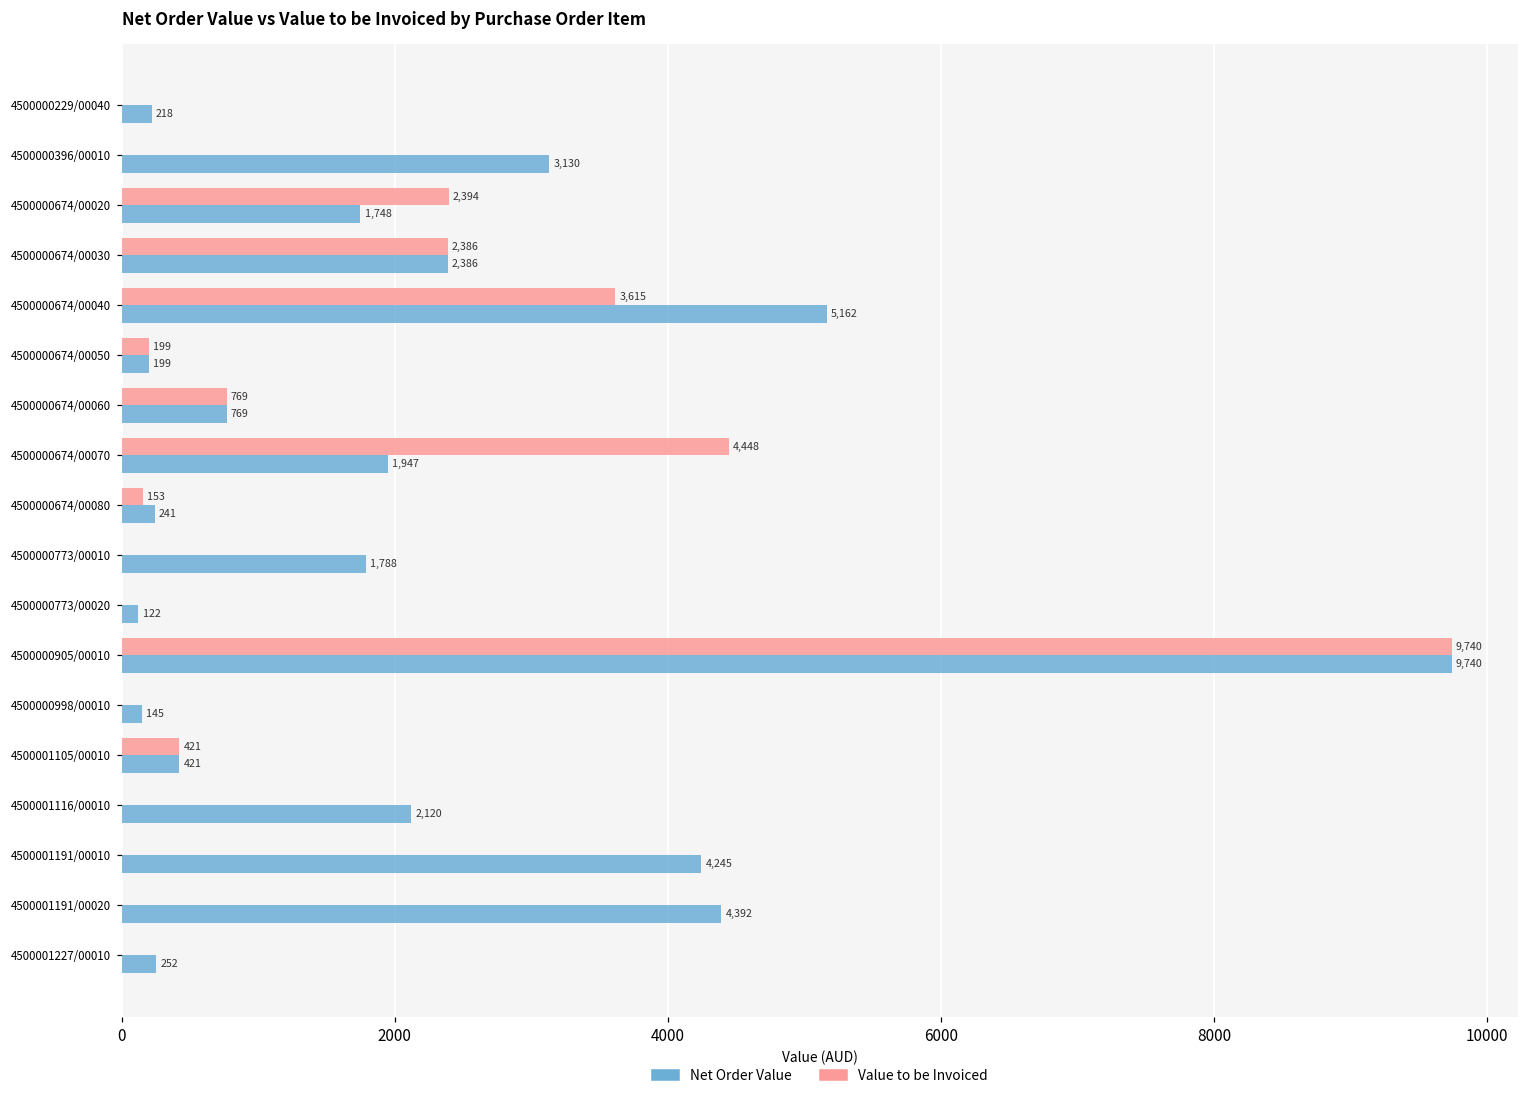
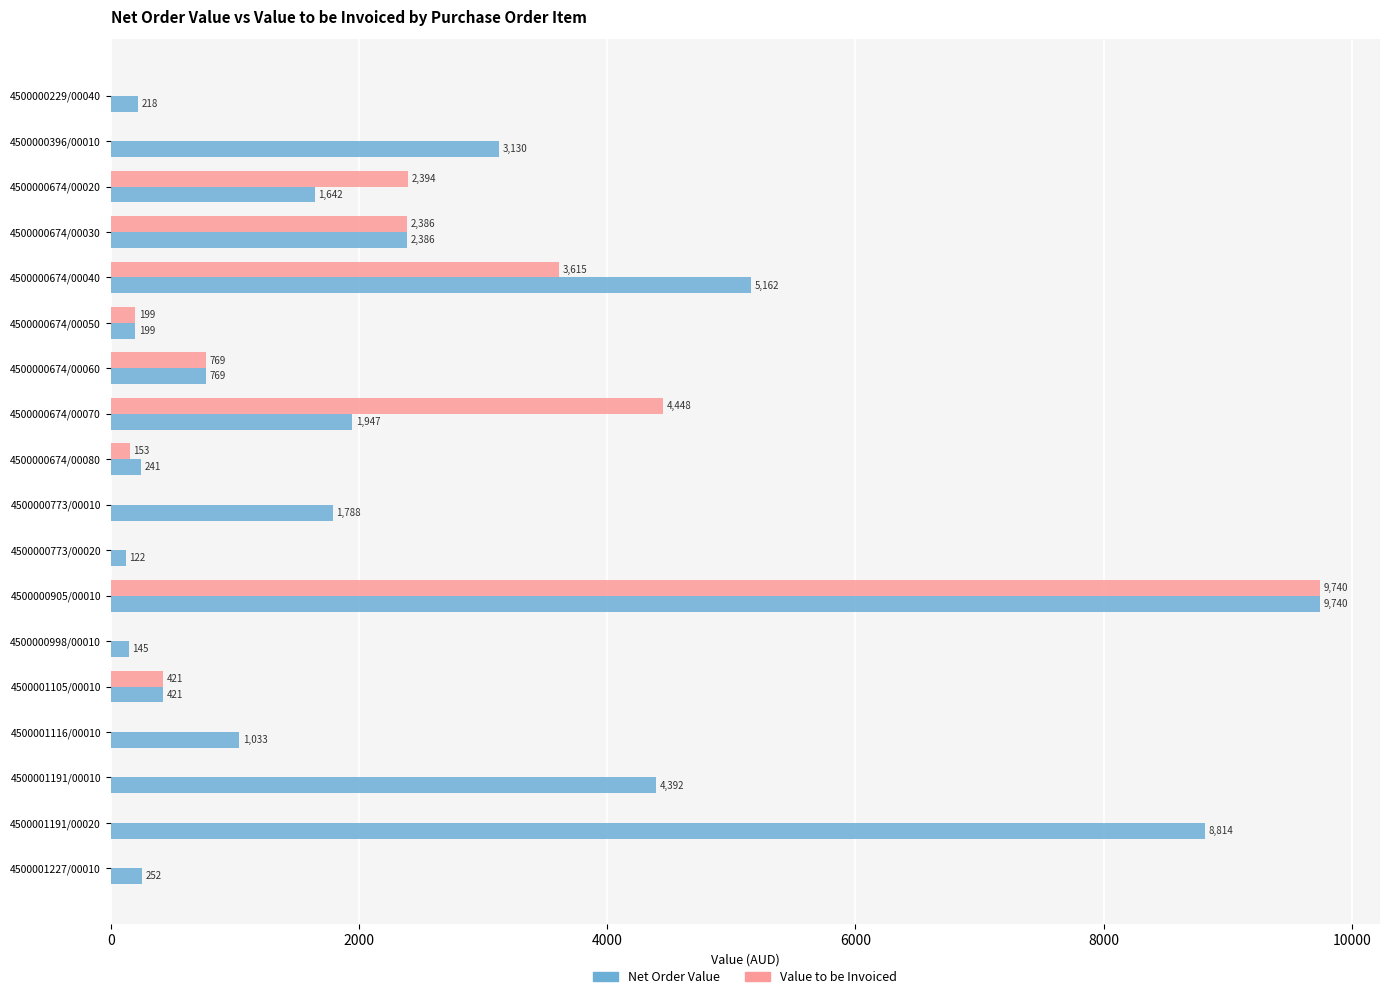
  {
    "Net Order Value": {
      "4500000229/00040": "218",
      "4500000396/00010": "3,130",
-     "4500000674/00020": "1,748",
+     "4500000674/00020": "1,642",
      "4500000674/00030": "2,386",
      "4500000674/00040": "5,162",
      "4500000674/00050": "199",
      "4500000674/00060": "769",
      "4500000674/00070": "1,947",
      "4500000674/00080": "241",
      "4500000773/00010": "1,788",
      "4500000773/00020": "122",
      "4500000905/00010": "9,740",
      "4500000998/00010": "145",
      "4500001105/00010": "421",
-     "4500001116/00010": "2,120",
-     "4500001191/00010": "4,245",
-     "4500001191/00020": "4,392",
+     "4500001116/00010": "1,033",
+     "4500001191/00010": "4,392",
+     "4500001191/00020": "8,814",
      "4500001227/00010": "252"
    },
    "Value to be Invoiced": {
      "4500000674/00020": "2,394",
      "4500000674/00030": "2,386",
      "4500000674/00040": "3,615",
      "4500000674/00050": "199",
      "4500000674/00060": "769",
      "4500000674/00070": "4,448",
      "4500000674/00080": "153",
      "4500000905/00010": "9,740",
      "4500001105/00010": "421"
    }
  }
